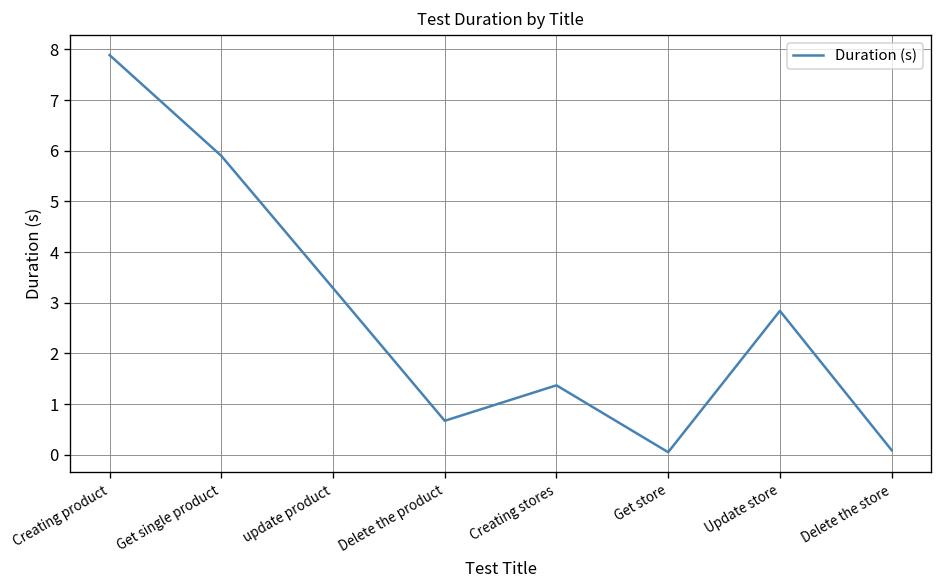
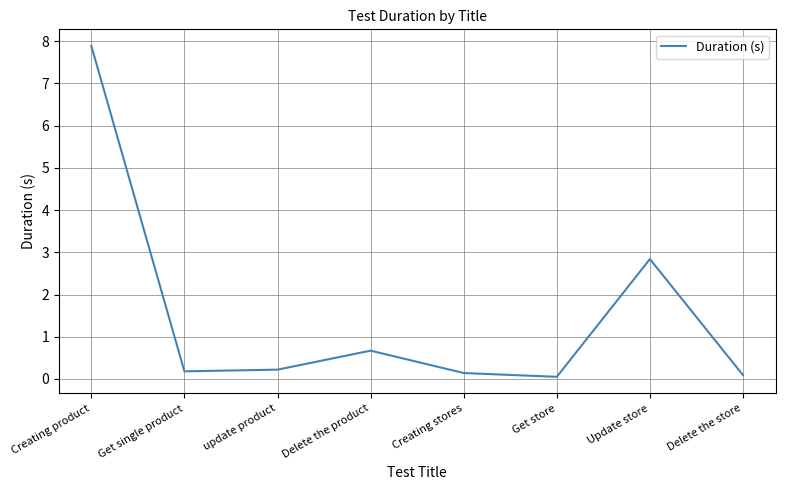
  {
    "Creating product": 7.9,
-   "Get single product": 5.9,
-   "update product": 3.3,
+   "Get single product": 0.2,
+   "update product": 0.2,
    "Delete the product": 0.7,
-   "Creating stores": 1.4,
+   "Creating stores": 0.1,
    "Get store": 0.1,
    "Update store": 2.8,
    "Delete the store": 0.1
  }
